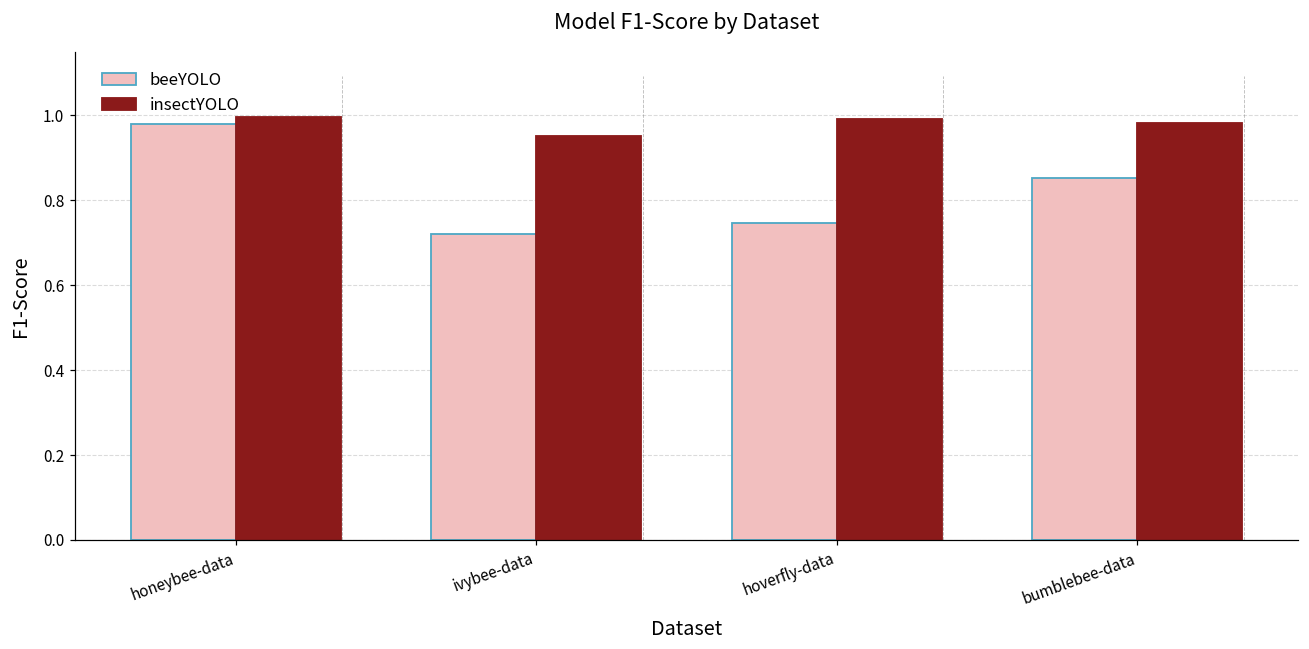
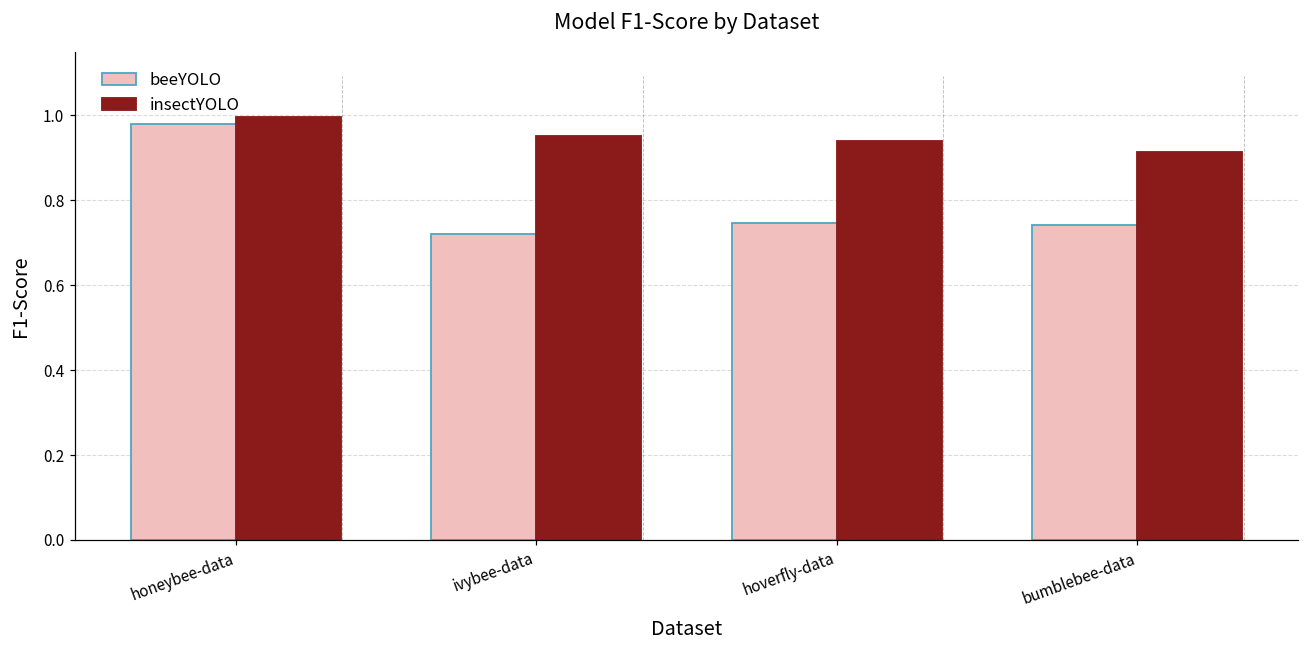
  {
    "beeYOLO": {
      "honeybee-data": 0.98,
      "ivybee-data": 0.72,
      "hoverfly-data": 0.75,
-     "bumblebee-data": 0.85
+     "bumblebee-data": 0.74
    },
    "insectYOLO": {
      "honeybee-data": 1.00,
      "ivybee-data": 0.95,
-     "hoverfly-data": 0.99,
-     "bumblebee-data": 0.98
+     "hoverfly-data": 0.94,
+     "bumblebee-data": 0.91
    }
  }
